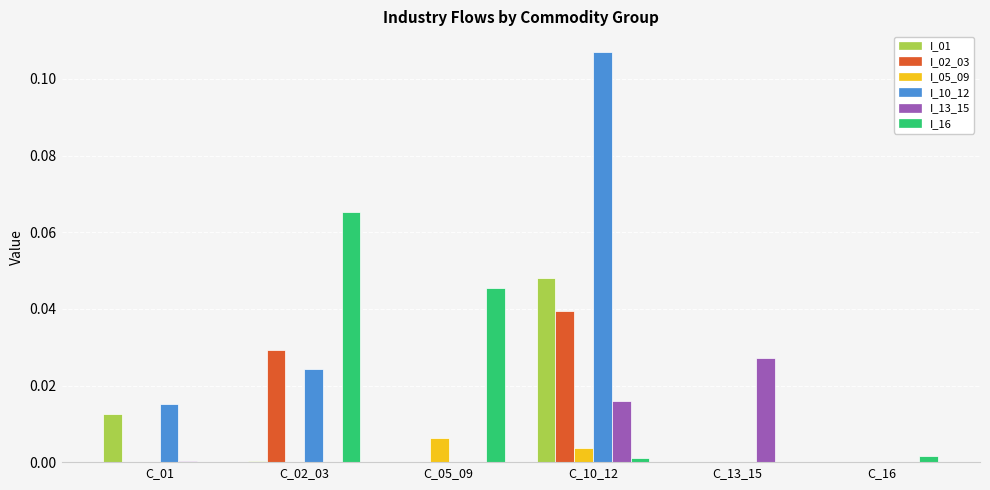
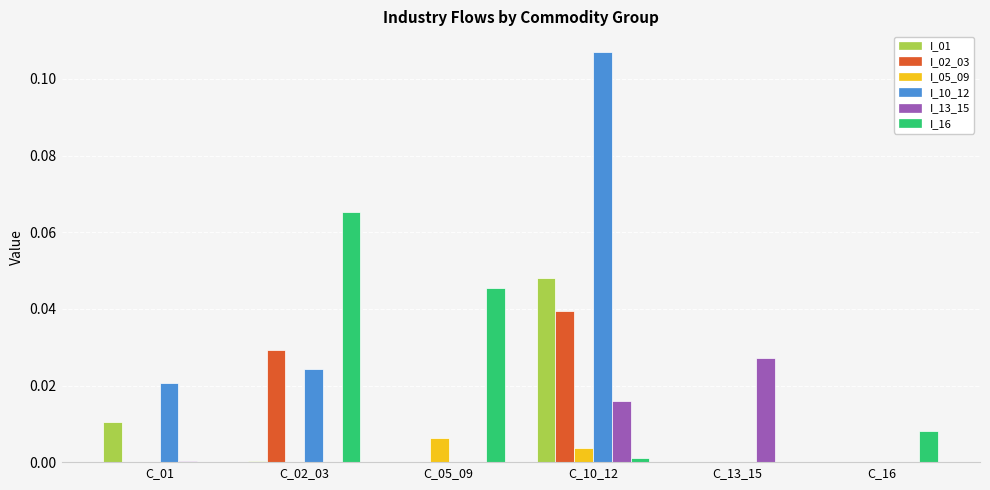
  {
    "I_01": {
-     "C_01": 0.012,
+     "C_01": 0.010,
      "C_10_12": 0.048
    },
    "I_02_03": {
      "C_02_03": 0.029,
      "C_10_12": 0.040
    },
    "I_05_09": {
      "C_05_09": 0.006,
      "C_10_12": 0.004
    },
    "I_10_12": {
-     "C_01": 0.015,
+     "C_01": 0.021,
      "C_02_03": 0.024,
      "C_10_12": 0.107
    },
    "I_13_15": {
      "C_10_12": 0.016,
      "C_13_15": 0.027
    },
    "I_16": {
      "C_02_03": 0.065,
      "C_05_09": 0.046,
      "C_10_12": 0.001,
-     "C_16": 0.002
+     "C_16": 0.008
    }
  }
